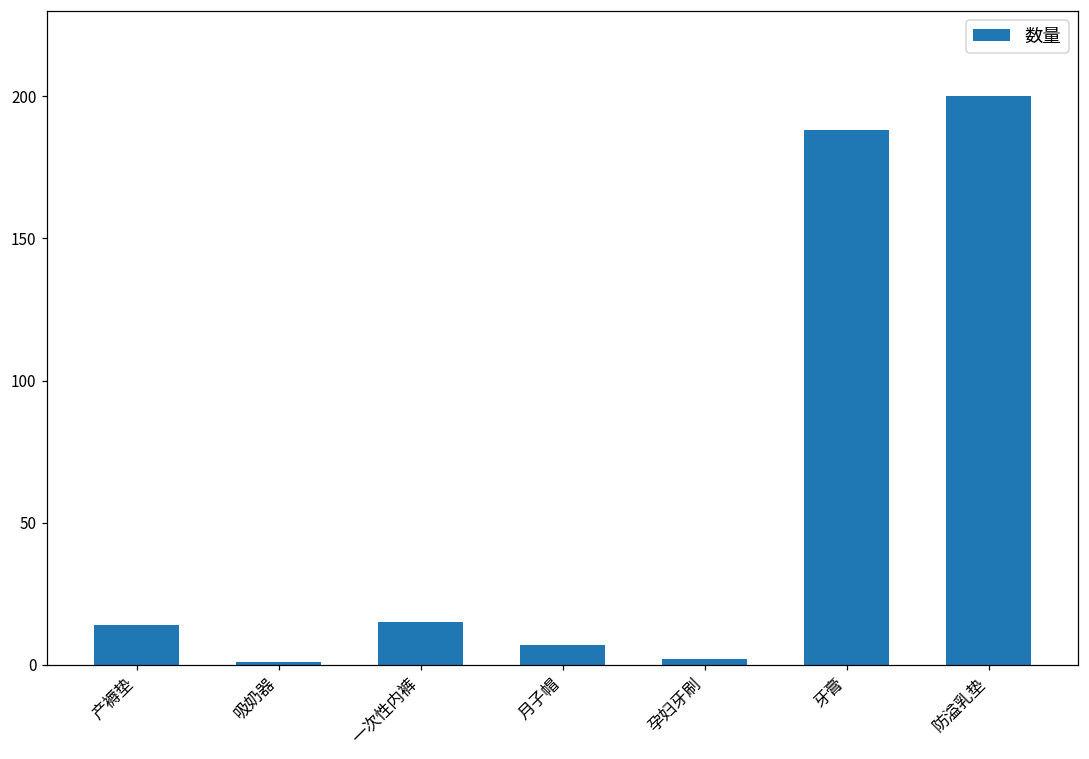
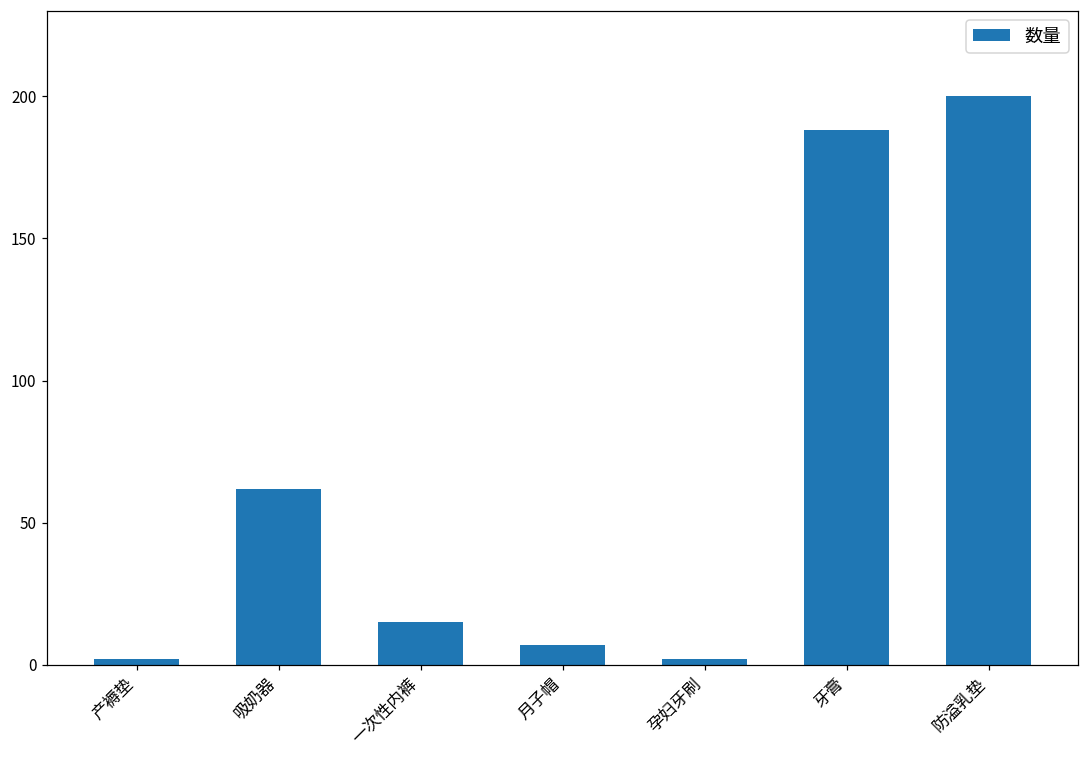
  {
-   "产褥垫": 14,
-   "吸奶器": 1,
+   "产褥垫": 2,
+   "吸奶器": 62,
    "一次性内裤": 15,
    "月子帽": 7,
    "孕妇牙刷": 2,
    "牙膏": 188,
    "防溢乳垫": 200
  }
